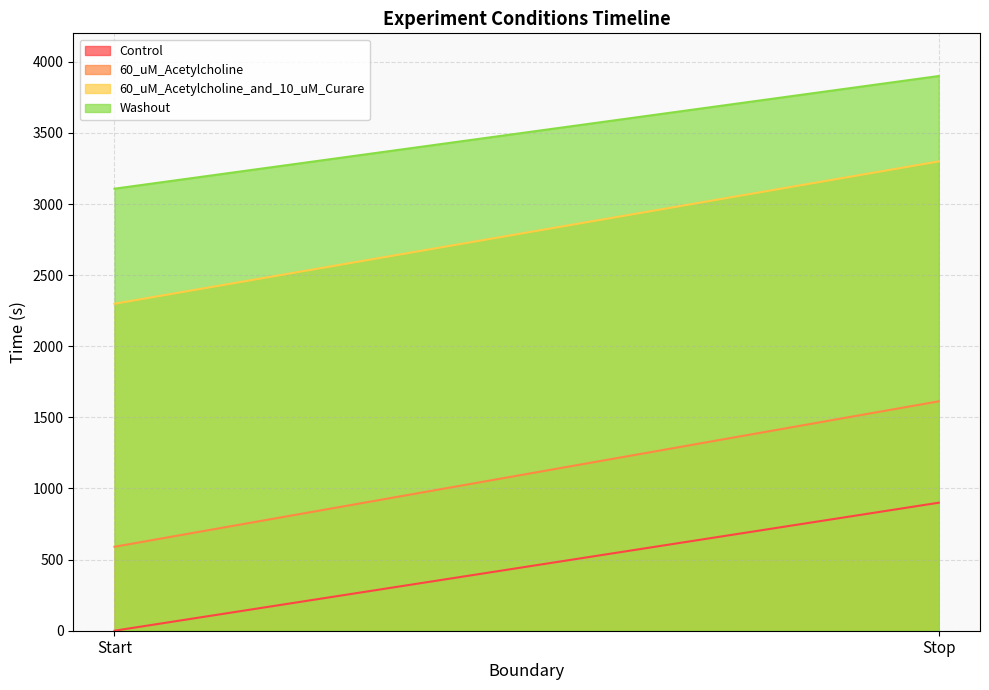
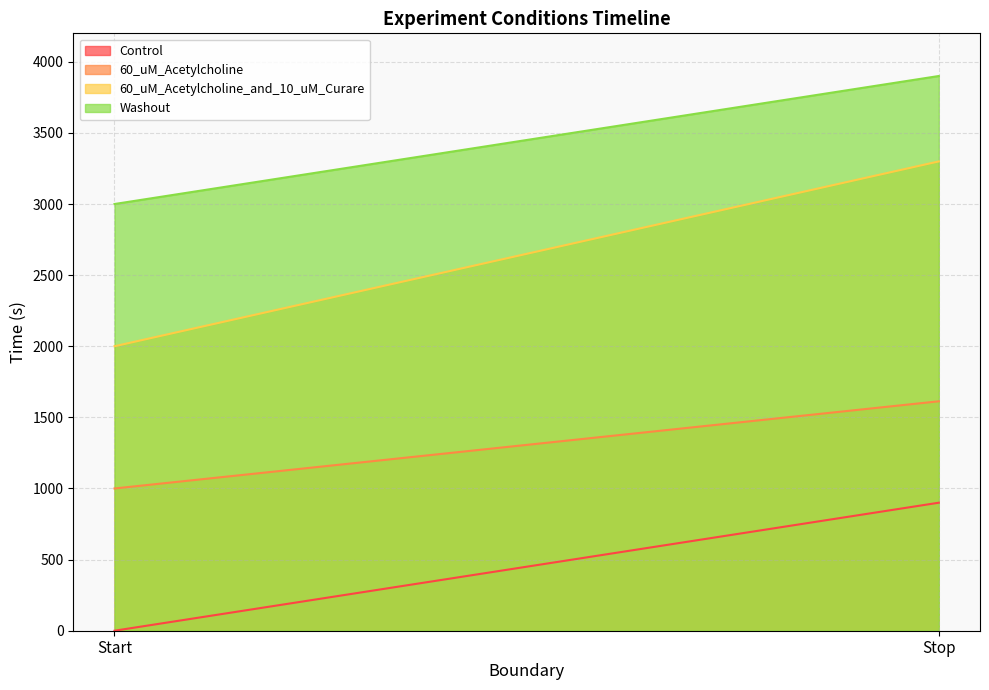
  {
    "Control": {
      "Start": 0,
      "Stop": 900
    },
    "60_uM_Acetylcholine": {
-     "Start": 590,
+     "Start": 1000,
      "Stop": 1610
    },
    "60_uM_Acetylcholine_and_10_uM_Curare": {
-     "Start": 2300,
+     "Start": 2000,
      "Stop": 3300
    },
    "Washout": {
-     "Start": 3110,
+     "Start": 3000,
      "Stop": 3900
    }
  }
